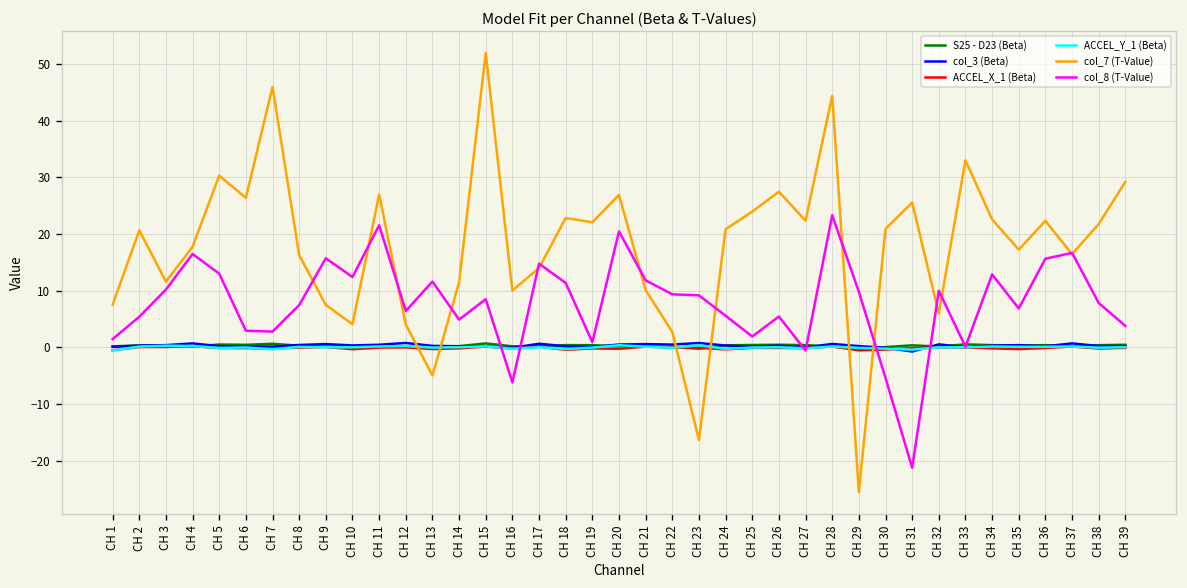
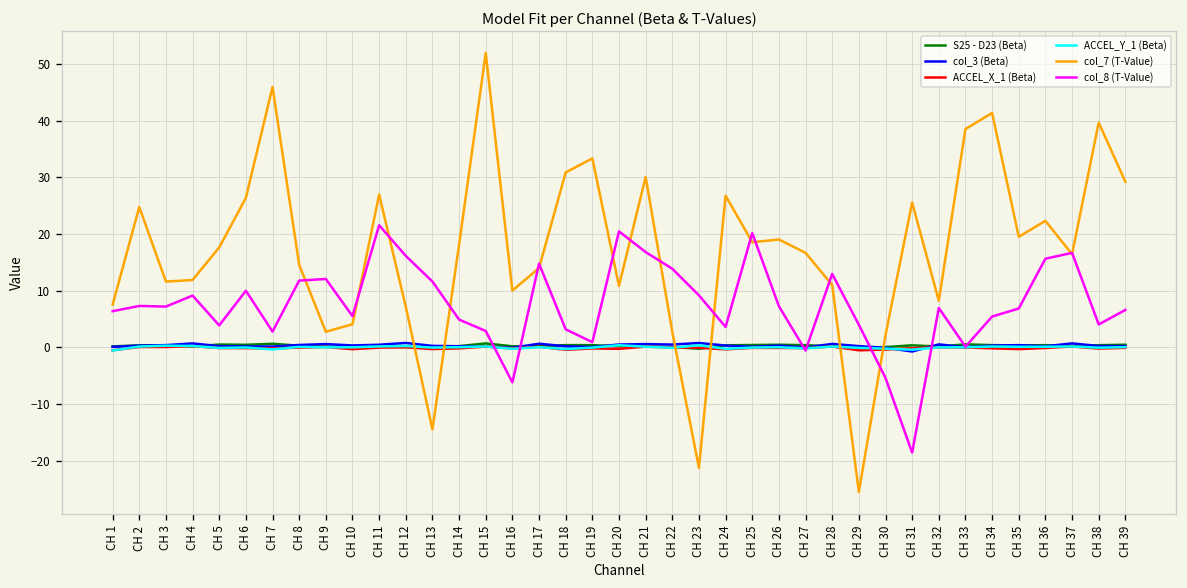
  {
    "col_3 (Beta)": {
      "CH 12": 1
    },
    "col_7 (T-Value)": {
      "CH 1": 8,
-     "CH 2": 21,
+     "CH 2": 25,
      "CH 3": 12,
-     "CH 4": 18,
-     "CH 5": 30,
+     "CH 4": 12,
+     "CH 5": 18,
      "CH 6": 26,
      "CH 7": 46,
-     "CH 8": 16,
-     "CH 9": 7,
+     "CH 8": 15,
+     "CH 9": 3,
      "CH 10": 4,
      "CH 11": 27,
-     "CH 12": 4,
-     "CH 13": -5,
-     "CH 14": 11,
+     "CH 12": 7,
+     "CH 13": -14,
+     "CH 14": 18,
      "CH 15": 52,
      "CH 16": 10,
      "CH 17": 14,
-     "CH 18": 23,
-     "CH 19": 22,
-     "CH 20": 27,
-     "CH 21": 10,
+     "CH 18": 31,
+     "CH 19": 33,
+     "CH 20": 11,
+     "CH 21": 30,
      "CH 22": 3,
-     "CH 23": -16,
-     "CH 24": 21,
-     "CH 25": 24,
-     "CH 26": 27,
-     "CH 27": 22,
-     "CH 28": 44,
+     "CH 23": -21,
+     "CH 24": 27,
+     "CH 25": 19,
+     "CH 26": 19,
+     "CH 27": 17,
+     "CH 28": 11,
      "CH 29": -26,
-     "CH 30": 21,
+     "CH 30": 2,
      "CH 31": 26,
-     "CH 32": 6,
-     "CH 33": 33,
-     "CH 34": 23,
-     "CH 35": 17,
+     "CH 32": 8,
+     "CH 33": 39,
+     "CH 34": 41,
+     "CH 35": 20,
      "CH 36": 22,
-     "CH 38": 22,
+     "CH 38": 40,
      "CH 39": 29
    },
    "col_8 (T-Value)": {
-     "CH 1": 1,
-     "CH 2": 5,
-     "CH 3": 10,
-     "CH 4": 16,
-     "CH 5": 13,
-     "CH 6": 3,
+     "CH 1": 6,
+     "CH 2": 7,
+     "CH 3": 7,
+     "CH 4": 9,
+     "CH 5": 4,
+     "CH 6": 10,
      "CH 7": 3,
-     "CH 8": 7,
-     "CH 9": 16,
-     "CH 10": 12,
+     "CH 8": 12,
+     "CH 9": 12,
+     "CH 10": 6,
      "CH 11": 22,
-     "CH 12": 6,
+     "CH 12": 16,
      "CH 13": 12,
      "CH 14": 5,
-     "CH 15": 8,
+     "CH 15": 3,
      "CH 16": -6,
      "CH 17": 15,
-     "CH 18": 11,
+     "CH 18": 3,
      "CH 20": 20,
-     "CH 21": 12,
-     "CH 22": 9,
+     "CH 21": 17,
+     "CH 22": 14,
      "CH 23": 9,
-     "CH 24": 6,
-     "CH 25": 2,
-     "CH 26": 5,
-     "CH 28": 23,
-     "CH 29": 10,
+     "CH 24": 4,
+     "CH 25": 20,
+     "CH 26": 7,
+     "CH 28": 13,
+     "CH 29": 4,
      "CH 30": -5,
-     "CH 31": -21,
-     "CH 32": 10,
-     "CH 34": 13,
+     "CH 31": -19,
+     "CH 32": 7,
+     "CH 34": 5,
      "CH 35": 7,
      "CH 36": 16,
-     "CH 38": 8,
-     "CH 39": 4
+     "CH 38": 4,
+     "CH 39": 7
    }
  }
